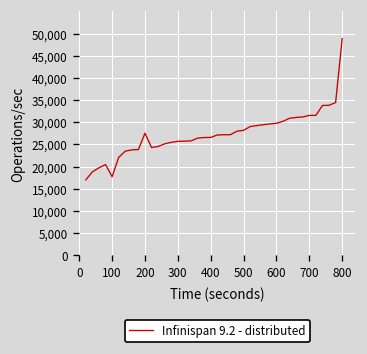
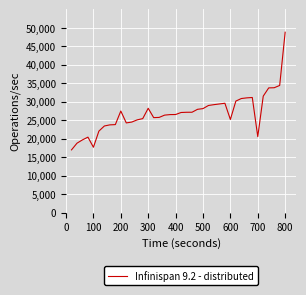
  {
    "100": "18,000",
    "200": "28,000",
-   "300": "26,000",
+   "300": "28,000",
    "400": "27,000",
    "500": "28,000",
-   "600": "30,000",
-   "700": "32,000",
+   "600": "25,000",
+   "700": "21,000",
    "800": "49,000"
  }
